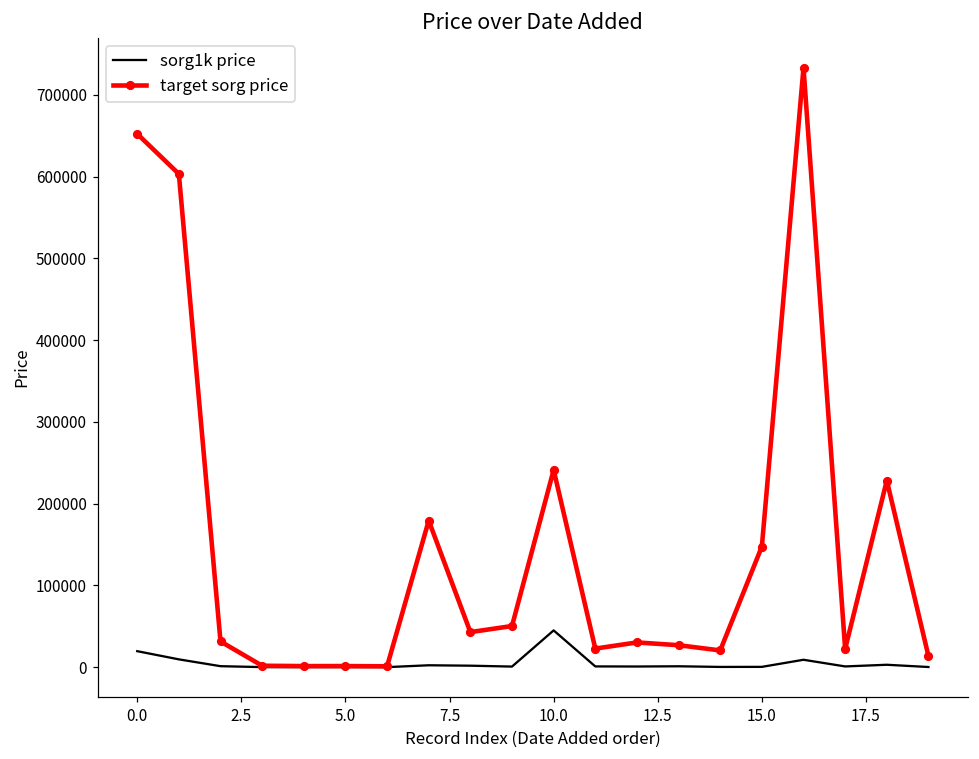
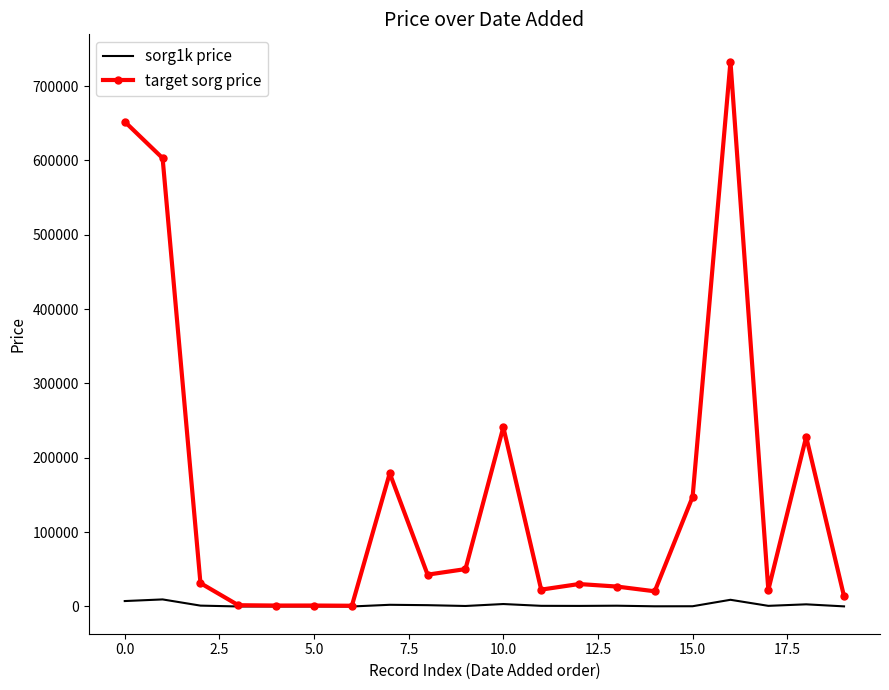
  {
    "sorg1k price": {
-     "0.0": 20000,
-     "10.0": 40000,
+     "0.0": 10000,
+     "10.0": 0,
      "15.0": 0
    },
    "target sorg price": {
      "0.0": 650000,
      "10.0": 240000,
      "15.0": 150000
    }
  }
